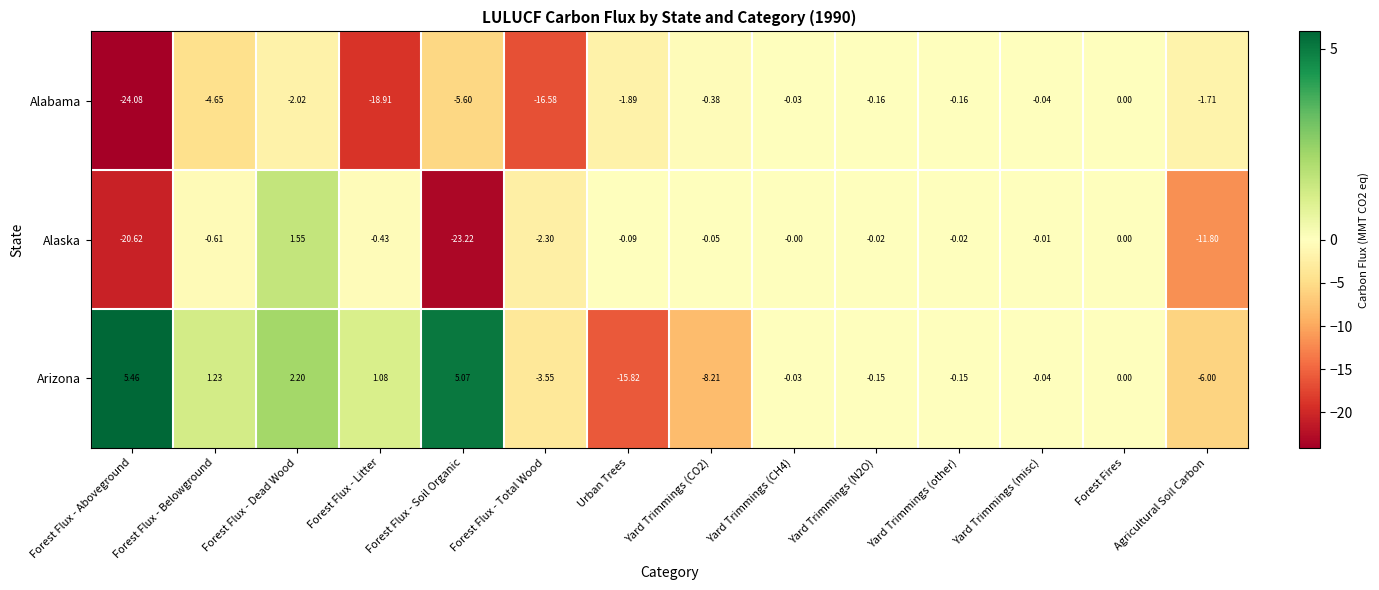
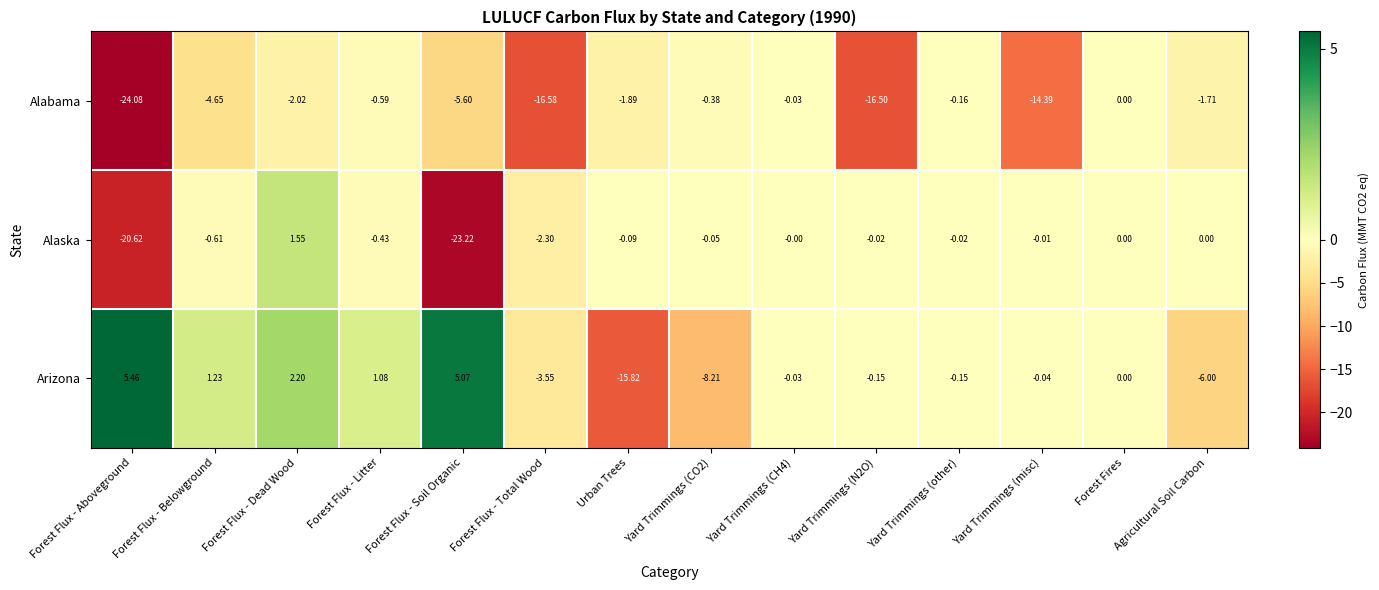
  {
    "Alabama": {
      "Forest Flux - Aboveground": -24.08,
      "Forest Flux - Belowground": -4.65,
      "Forest Flux - Dead Wood": -2.02,
-     "Forest Flux - Litter": -18.91,
+     "Forest Flux - Litter": -0.59,
      "Forest Flux - Soil Organic": -5.60,
      "Forest Flux - Total Wood": -16.58,
      "Urban Trees": -1.89,
      "Yard Trimmings (CO2)": -0.38,
      "Yard Trimmings (CH4)": -0.03,
-     "Yard Trimmings (N2O)": -0.16,
+     "Yard Trimmings (N2O)": -16.50,
      "Yard Trimmings (other)": -0.16,
-     "Yard Trimmings (misc)": -0.04,
+     "Yard Trimmings (misc)": -14.39,
      "Forest Fires": 0.00,
      "Agricultural Soil Carbon": -1.71
    },
    "Alaska": {
      "Forest Flux - Aboveground": -20.62,
      "Forest Flux - Belowground": -0.61,
      "Forest Flux - Dead Wood": 1.55,
      "Forest Flux - Litter": -0.43,
      "Forest Flux - Soil Organic": -23.22,
      "Forest Flux - Total Wood": -2.30,
      "Urban Trees": -0.09,
      "Yard Trimmings (CO2)": -0.05,
      "Yard Trimmings (CH4)": -0.00,
      "Yard Trimmings (N2O)": -0.02,
      "Yard Trimmings (other)": -0.02,
      "Yard Trimmings (misc)": -0.01,
      "Forest Fires": 0.00,
-     "Agricultural Soil Carbon": -11.80
+     "Agricultural Soil Carbon": 0.00
    },
    "Arizona": {
      "Forest Flux - Aboveground": 5.46,
      "Forest Flux - Belowground": 1.23,
      "Forest Flux - Dead Wood": 2.20,
      "Forest Flux - Litter": 1.08,
      "Forest Flux - Soil Organic": 5.07,
      "Forest Flux - Total Wood": -3.55,
      "Urban Trees": -15.82,
      "Yard Trimmings (CO2)": -8.21,
      "Yard Trimmings (CH4)": -0.03,
      "Yard Trimmings (N2O)": -0.15,
      "Yard Trimmings (other)": -0.15,
      "Yard Trimmings (misc)": -0.04,
      "Forest Fires": 0.00,
      "Agricultural Soil Carbon": -6.00
    }
  }
